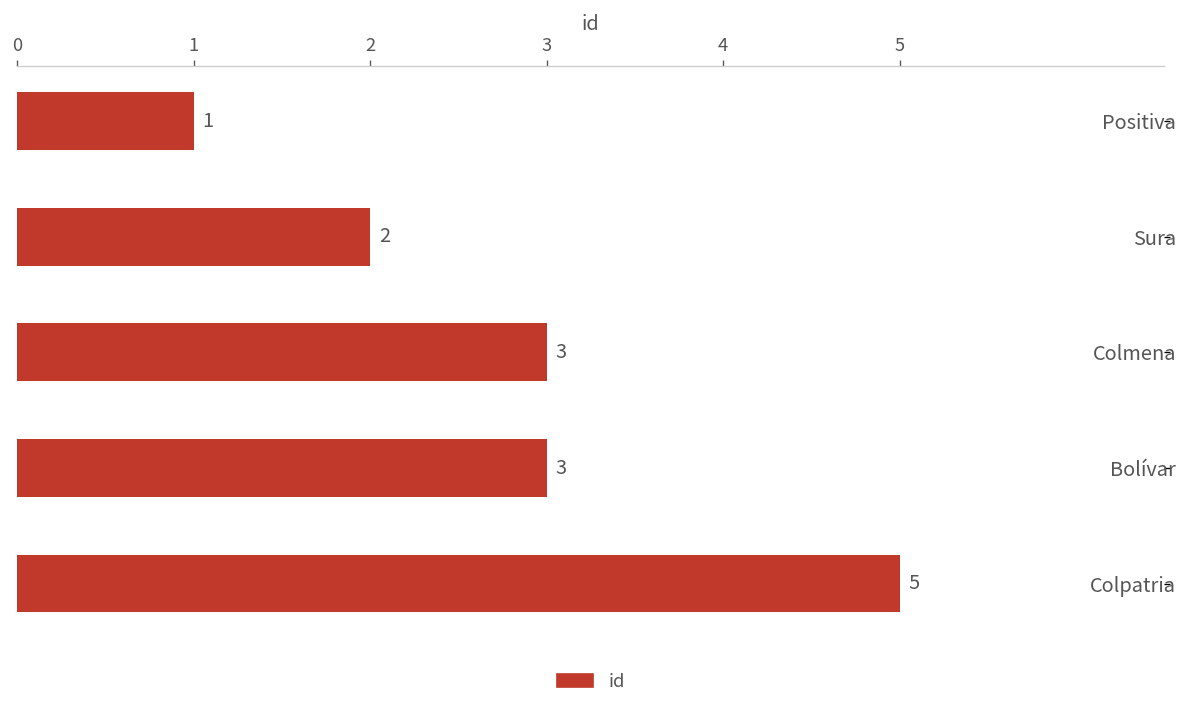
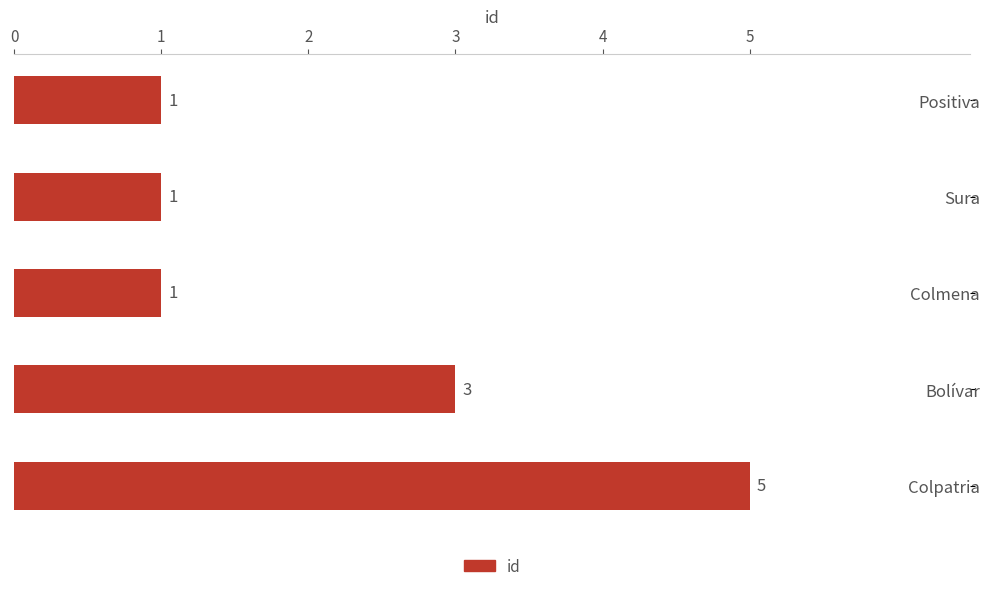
  {
    "Positiva": 1,
-   "Sura": 2,
-   "Colmena": 3,
+   "Sura": 1,
+   "Colmena": 1,
    "Bolívar": 3,
    "Colpatria": 5
  }
